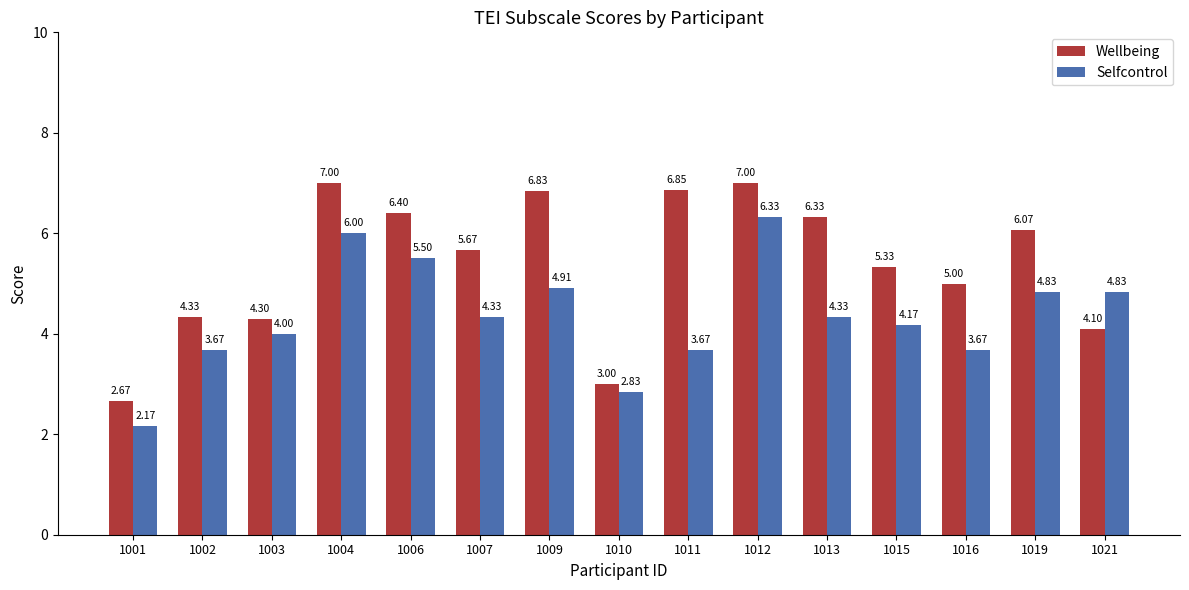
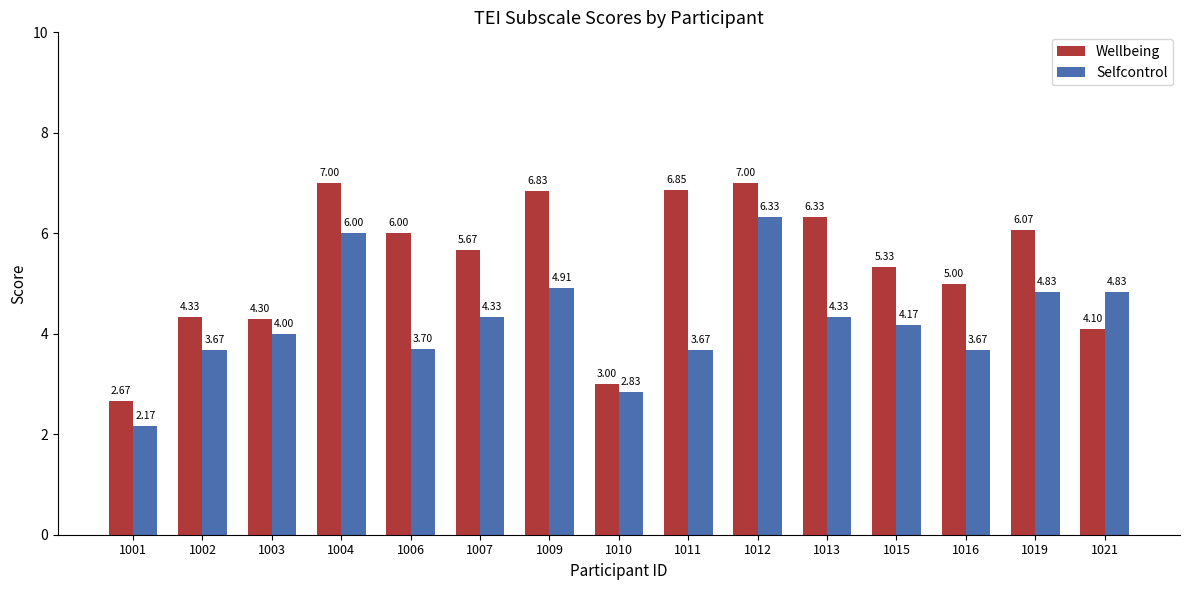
  {
    "Wellbeing": {
      "1001": 2.67,
      "1002": 4.33,
      "1003": 4.30,
      "1004": 7.00,
-     "1006": 6.40,
+     "1006": 6.00,
      "1007": 5.67,
      "1009": 6.83,
      "1010": 3.00,
      "1011": 6.85,
      "1012": 7.00,
      "1013": 6.33,
      "1015": 5.33,
      "1016": 5.00,
      "1019": 6.07,
      "1021": 4.10
    },
    "Selfcontrol": {
      "1001": 2.17,
      "1002": 3.67,
      "1003": 4.00,
      "1004": 6.00,
-     "1006": 5.50,
+     "1006": 3.70,
      "1007": 4.33,
      "1009": 4.91,
      "1010": 2.83,
      "1011": 3.67,
      "1012": 6.33,
      "1013": 4.33,
      "1015": 4.17,
      "1016": 3.67,
      "1019": 4.83,
      "1021": 4.83
    }
  }
